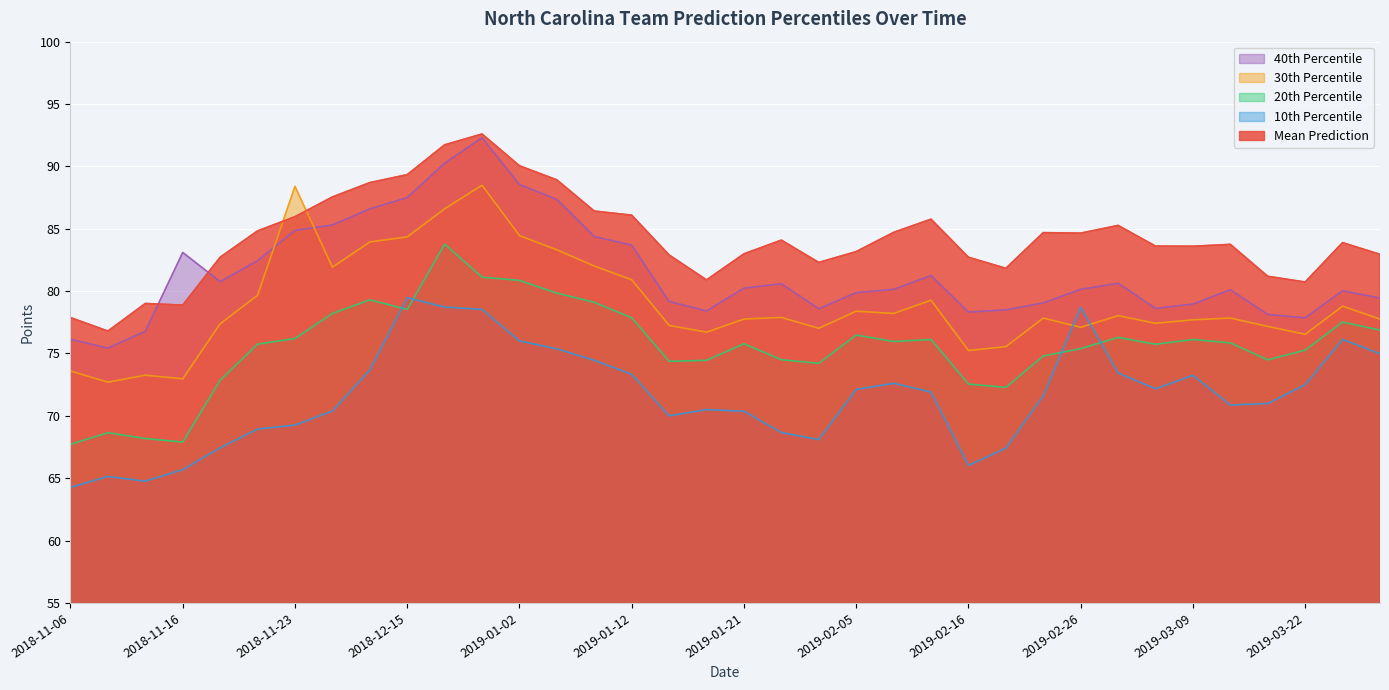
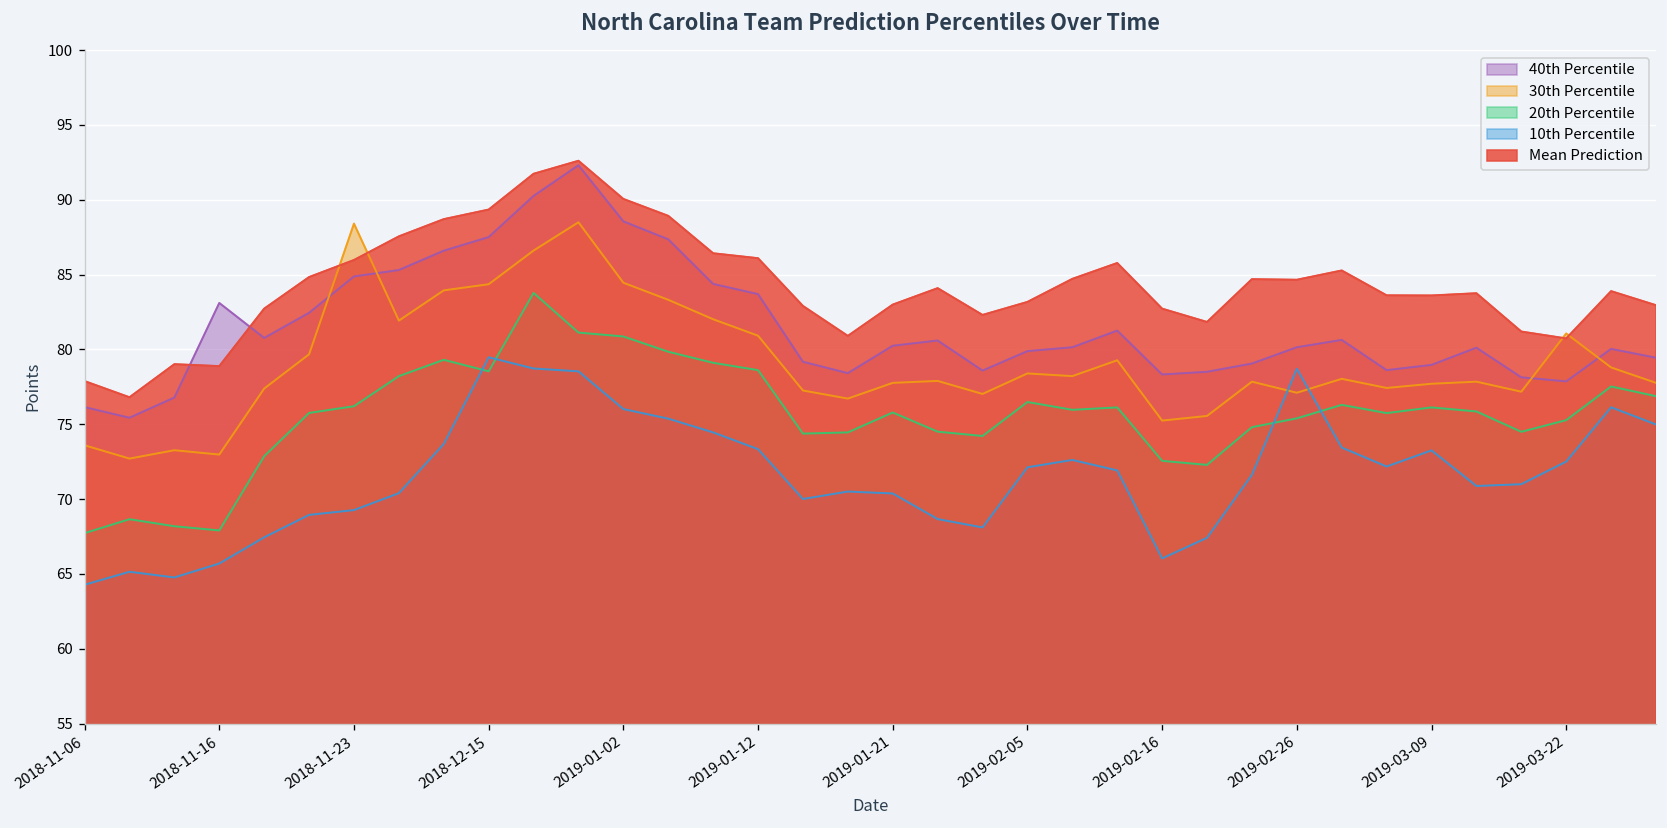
  {
    "40th Percentile": {
      "2018-11-06": 76.1,
      "2018-11-16": 83.1,
      "2018-11-23": 84.9,
      "2018-12-15": 87.5,
      "2019-01-02": 88.6,
      "2019-01-12": 83.7,
      "2019-01-21": 80.2,
      "2019-02-05": 79.9,
      "2019-02-16": 78.3,
      "2019-02-26": 80.1,
      "2019-03-09": 79.0,
      "2019-03-22": 77.9
    },
    "30th Percentile": {
      "2018-11-06": 73.6,
      "2018-11-16": 73.0,
      "2018-11-23": 88.4,
      "2018-12-15": 84.4,
      "2019-01-02": 84.5,
      "2019-01-12": 80.9,
      "2019-01-21": 77.8,
      "2019-02-05": 78.4,
      "2019-02-16": 75.2,
      "2019-02-26": 77.1,
      "2019-03-09": 77.7,
-     "2019-03-22": 76.5
+     "2019-03-22": 81.1
    },
    "20th Percentile": {
      "2018-11-06": 67.7,
      "2018-11-16": 67.9,
      "2018-11-23": 76.2,
      "2018-12-15": 78.5,
      "2019-01-02": 80.9,
-     "2019-01-12": 77.9,
+     "2019-01-12": 78.6,
      "2019-01-21": 75.8,
      "2019-02-05": 76.5,
      "2019-02-16": 72.6,
      "2019-02-26": 75.4,
      "2019-03-09": 76.1,
      "2019-03-22": 75.3
    },
    "10th Percentile": {
      "2018-11-06": 64.3,
      "2018-11-16": 65.7,
      "2018-11-23": 69.3,
      "2018-12-15": 79.5,
      "2019-01-02": 76.0,
      "2019-01-12": 73.3,
      "2019-01-21": 70.4,
      "2019-02-05": 72.1,
      "2019-02-16": 66.0,
      "2019-02-26": 78.7,
      "2019-03-09": 73.3,
      "2019-03-22": 72.5
    },
    "Mean Prediction": {
      "2018-11-06": 77.9,
      "2018-11-16": 78.9,
      "2018-11-23": 86.0,
      "2018-12-15": 89.3,
      "2019-01-02": 90.1,
      "2019-01-12": 86.1,
      "2019-01-21": 83.0,
      "2019-02-05": 83.2,
      "2019-02-16": 82.7,
      "2019-02-26": 84.7,
      "2019-03-09": 83.6,
      "2019-03-22": 80.7
    }
  }
